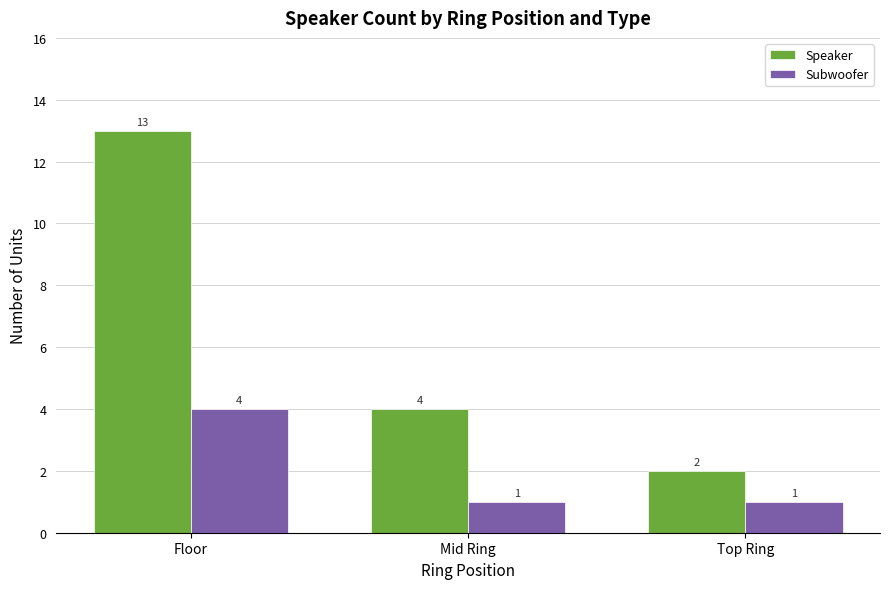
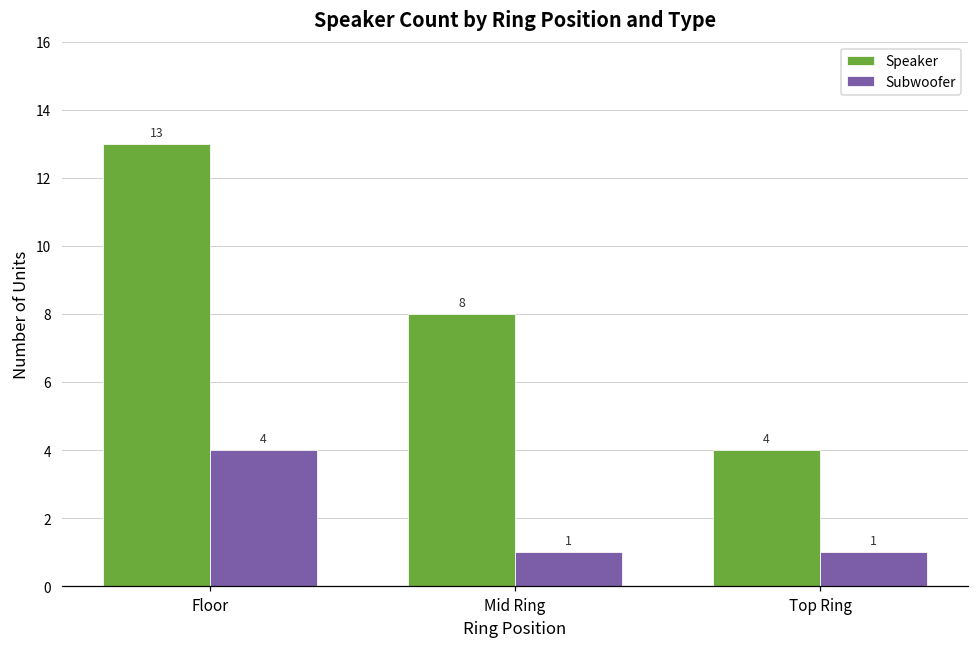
  {
    "Speaker": {
      "Floor": 13,
-     "Mid Ring": 4,
-     "Top Ring": 2
+     "Mid Ring": 8,
+     "Top Ring": 4
    },
    "Subwoofer": {
      "Floor": 4,
      "Mid Ring": 1,
      "Top Ring": 1
    }
  }
